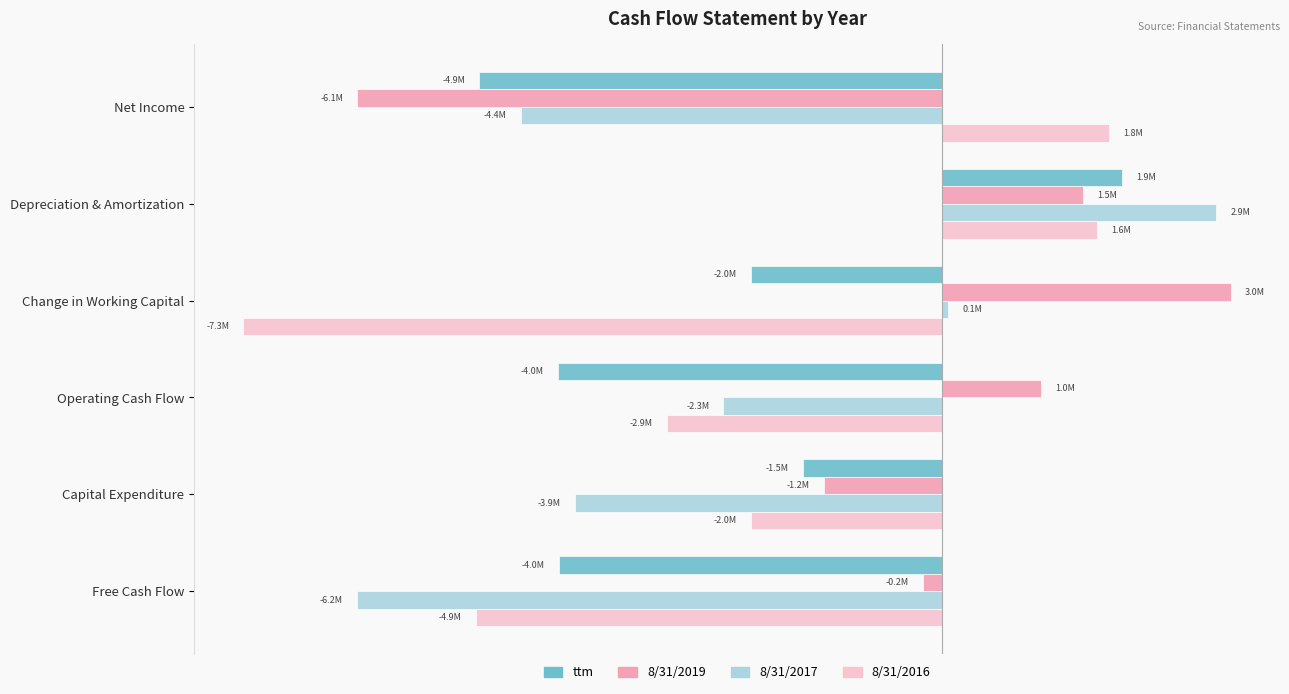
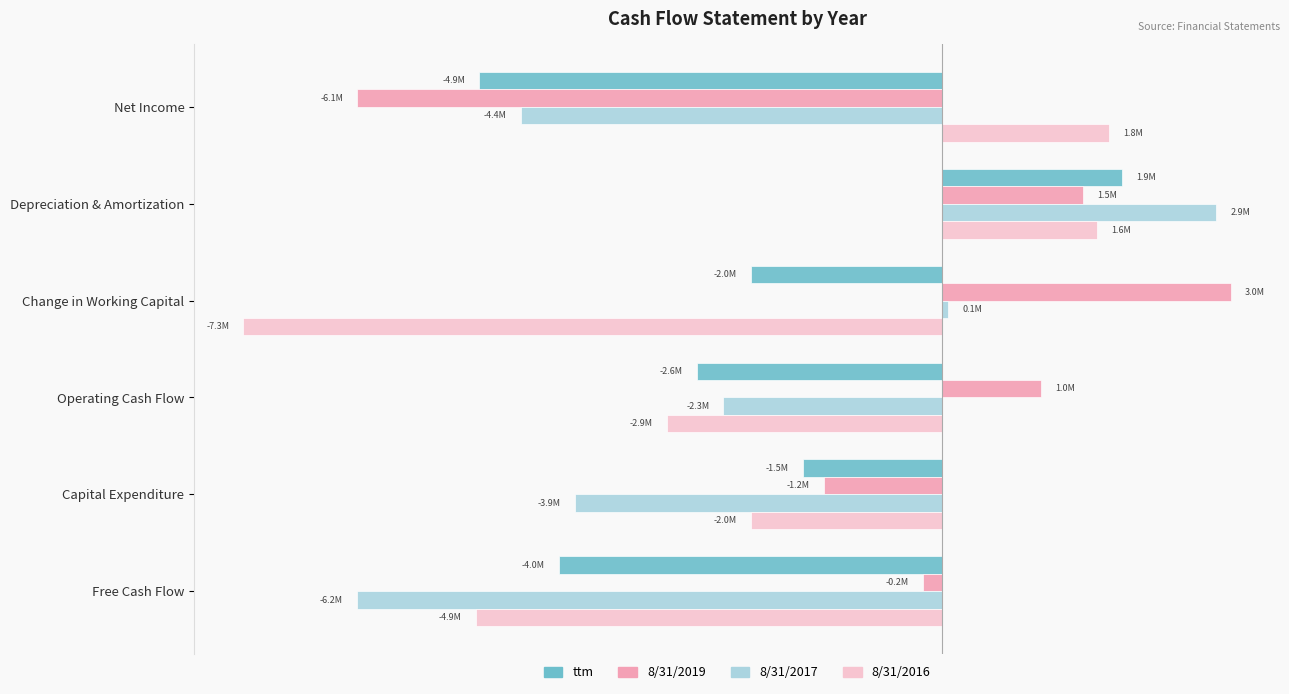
  {
    "ttm": {
      "Net Income": "-4.9M",
      "Depreciation & Amortization": "1.9M",
      "Change in Working Capital": "-2.0M",
-     "Operating Cash Flow": "-4.0M",
+     "Operating Cash Flow": "-2.6M",
      "Capital Expenditure": "-1.5M",
      "Free Cash Flow": "-4.0M"
    },
    "8/31/2017": {
      "Net Income": "-4.4M",
      "Depreciation & Amortization": "2.9M",
      "Change in Working Capital": "0.1M",
      "Operating Cash Flow": "-2.3M",
      "Capital Expenditure": "-3.9M",
      "Free Cash Flow": "-6.2M"
    }
  }
